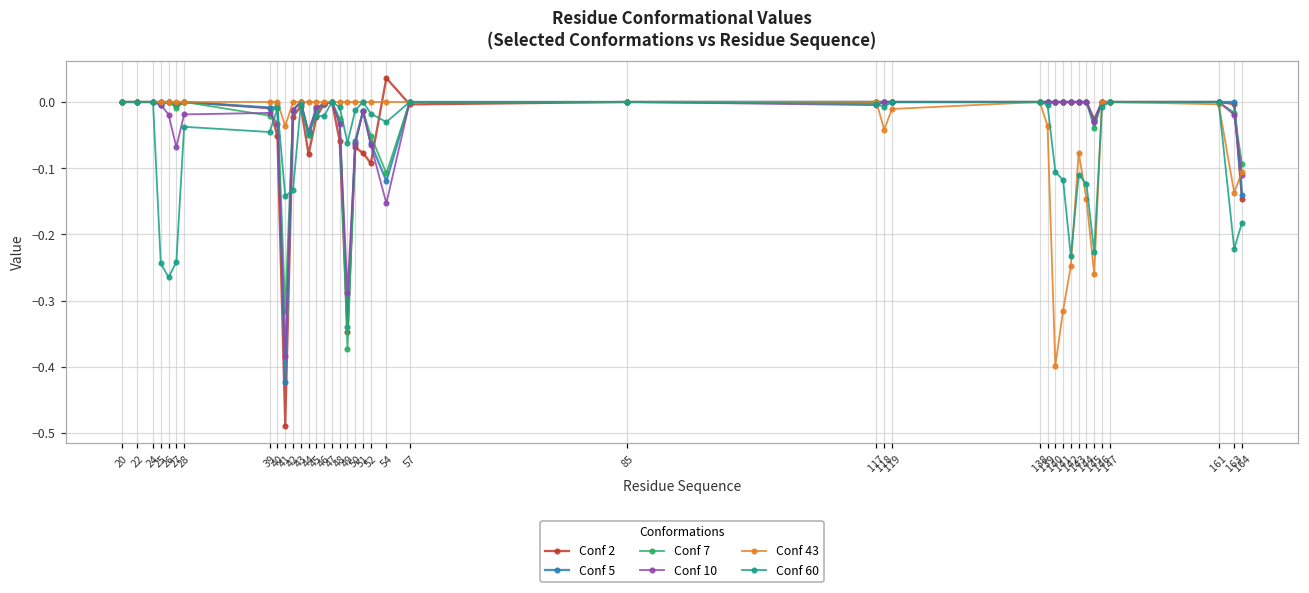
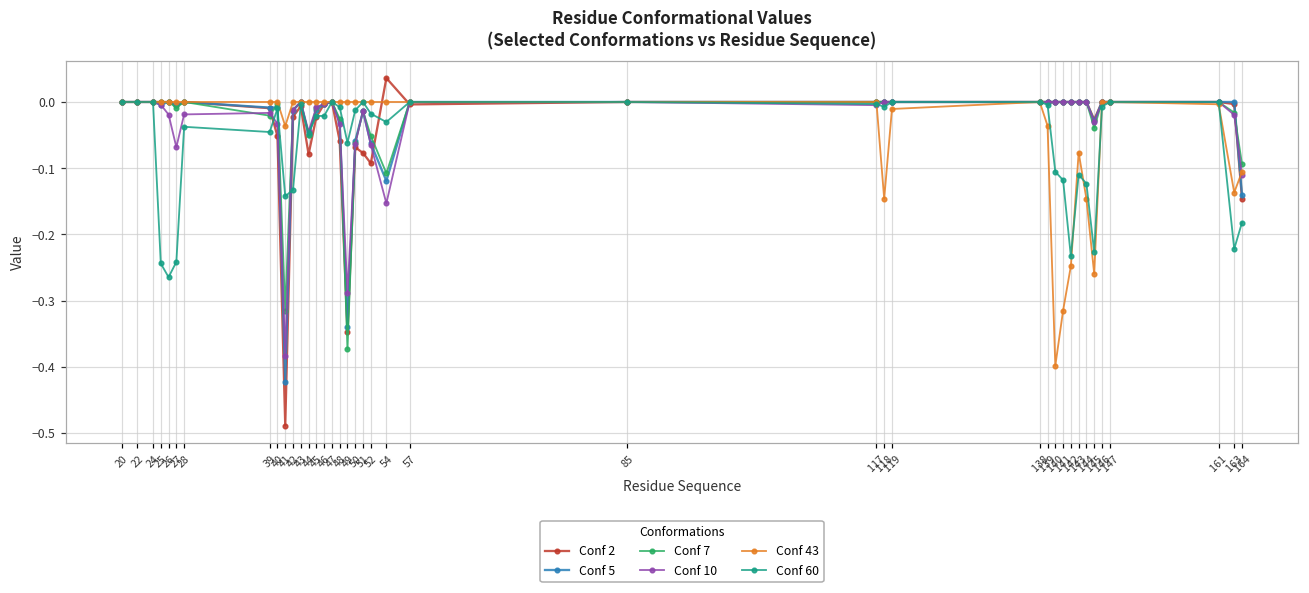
  {
    "Conf 2": {
      "40": -0.05,
      "41": -0.49,
      "42": -0.02,
      "44": -0.08,
      "48": -0.06,
      "49": -0.35,
      "50": -0.07,
      "51": -0.08,
      "52": -0.09,
      "54": 0.04,
      "164": -0.15
    },
    "Conf 5": {
      "41": -0.42,
      "49": -0.34,
      "54": -0.12,
      "164": -0.14
    },
    "Conf 10": {
      "26": -0.02,
      "27": -0.07,
      "28": -0.02,
      "40": -0.03,
      "41": -0.38,
      "49": -0.29,
      "54": -0.15,
      "164": -0.11
    },
    "Conf 43": {
      "27": 0.00,
      "39": 0.00,
      "41": -0.04,
      "42": 0.00,
      "44": 0.00,
      "45": 0.00,
      "48": 0.00,
      "49": 0.00,
      "50": 0.00,
      "52": 0.00,
      "54": 0.00,
-     "118": -0.04,
+     "118": -0.15,
      "119": -0.01,
      "139": -0.04,
      "140": -0.40,
      "141": -0.32,
      "142": -0.25,
      "143": -0.08,
      "144": -0.15,
      "145": -0.26,
      "163": -0.14,
      "164": -0.11
    }
  }
